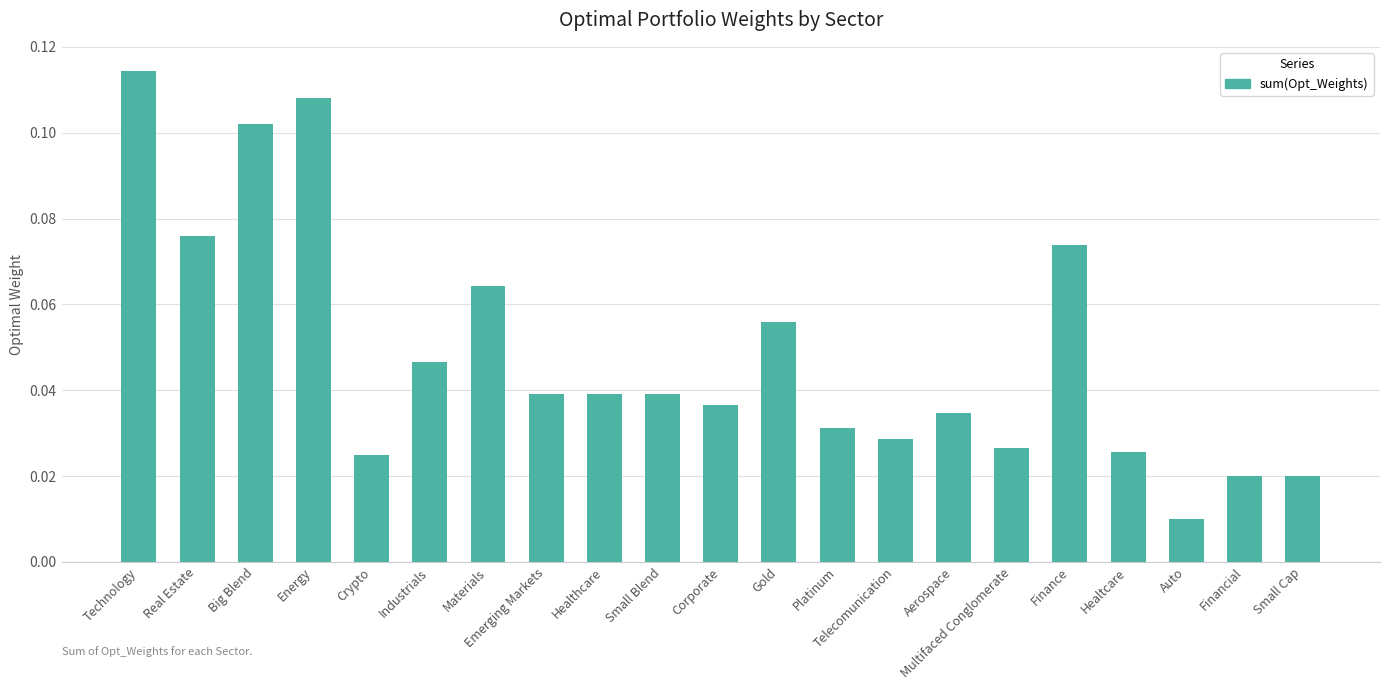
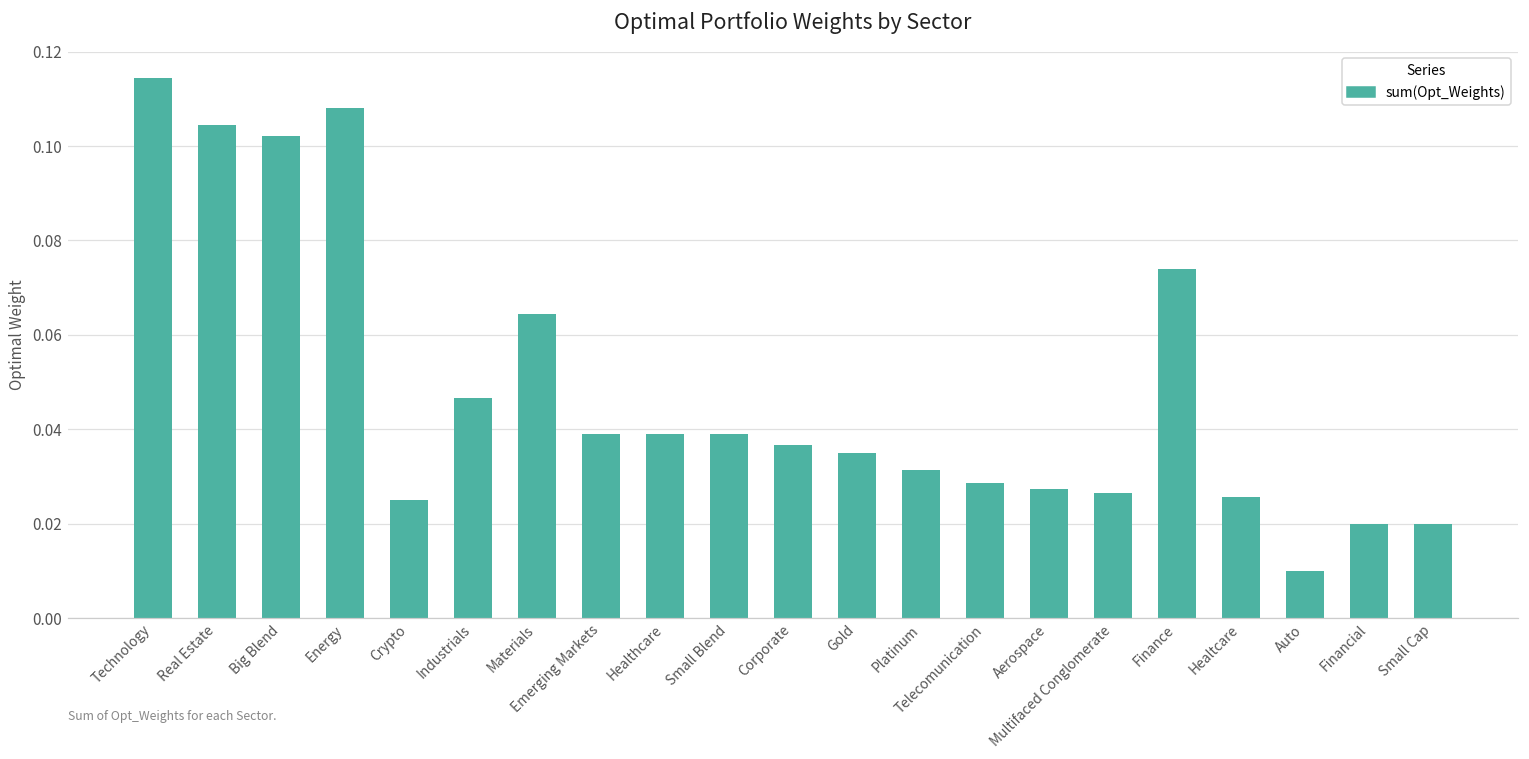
  {
    "Technology": 0.114,
-   "Real Estate": 0.076,
+   "Real Estate": 0.104,
    "Big Blend": 0.102,
    "Energy": 0.108,
    "Crypto": 0.025,
    "Industrials": 0.047,
    "Materials": 0.064,
    "Emerging Markets": 0.039,
    "Healthcare": 0.039,
    "Small Blend": 0.039,
    "Corporate": 0.037,
-   "Gold": 0.056,
+   "Gold": 0.035,
    "Platinum": 0.031,
    "Telecomunication": 0.029,
-   "Aerospace": 0.035,
+   "Aerospace": 0.027,
    "Multifaced Conglomerate": 0.026,
    "Finance": 0.074,
    "Healtcare": 0.026,
    "Auto": 0.010,
    "Financial": 0.020,
    "Small Cap": 0.020
  }
